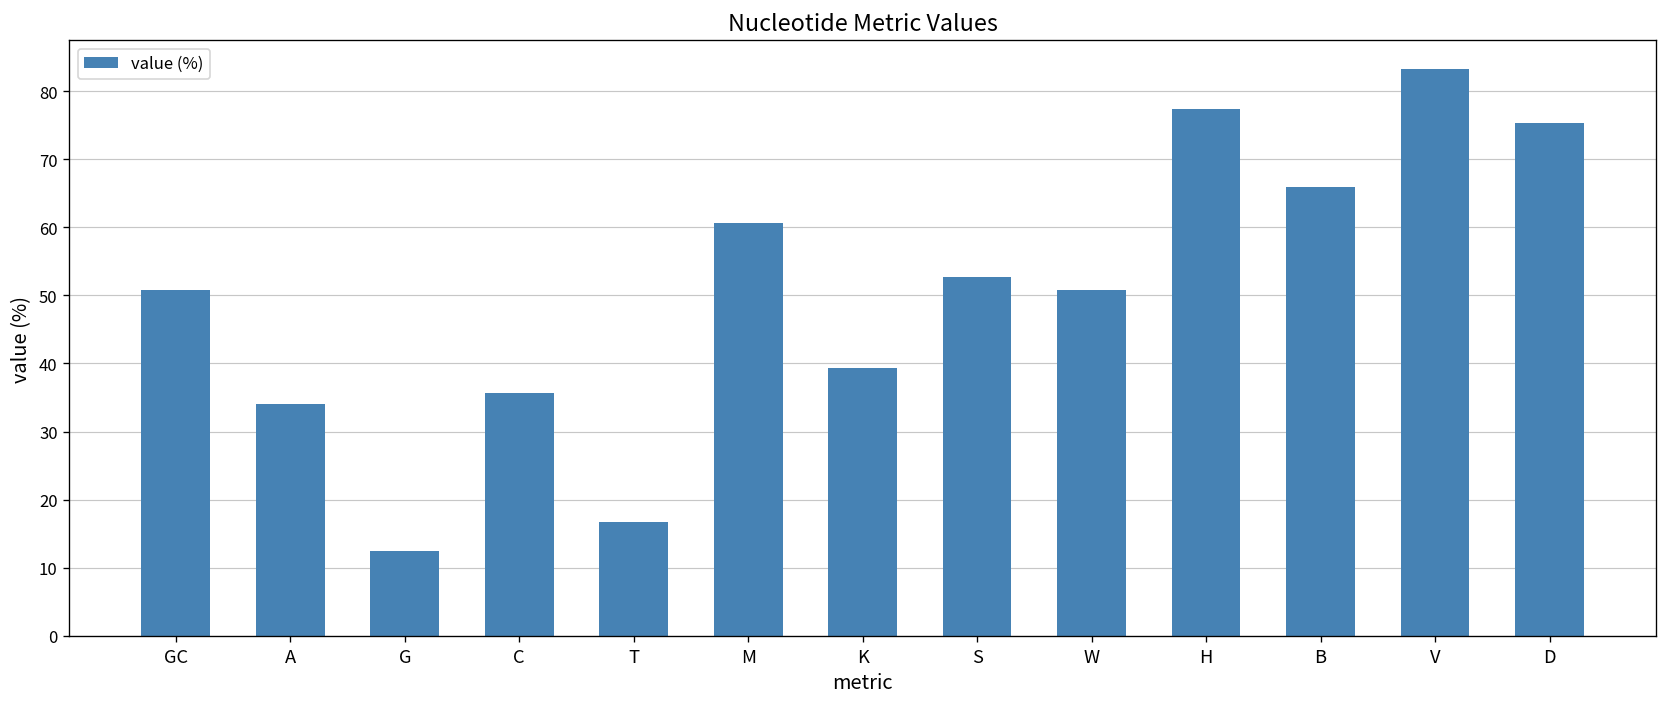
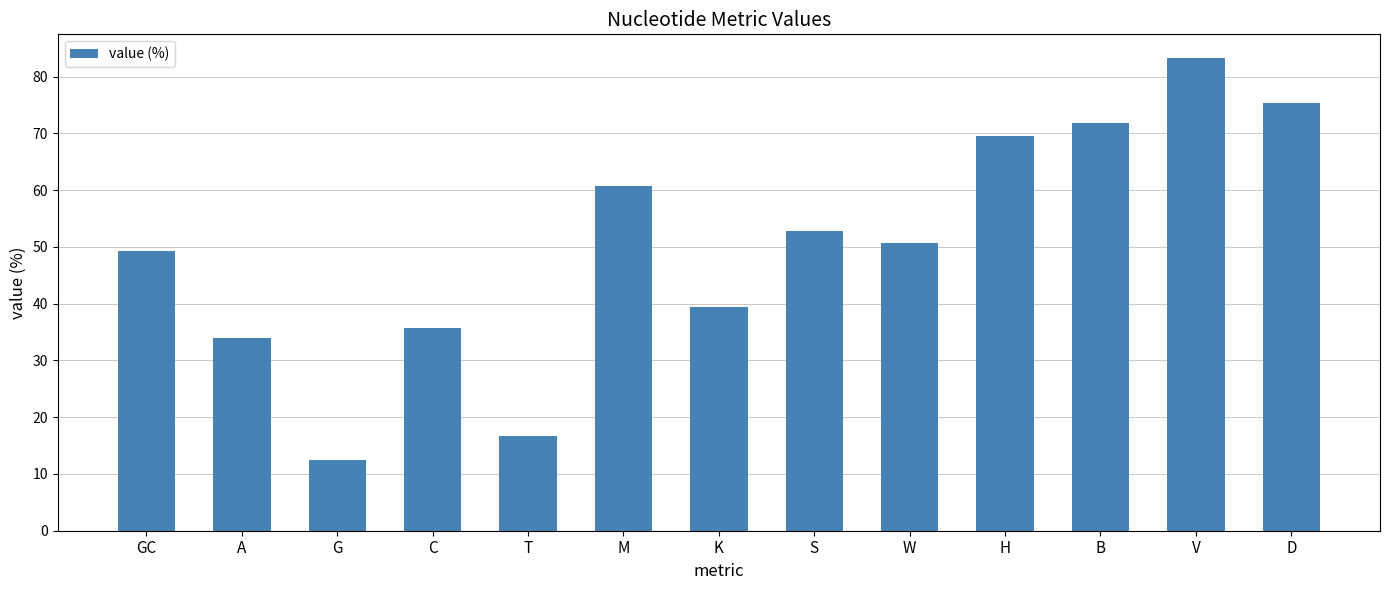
  {
-   "GC": 51,
+   "GC": 49,
    "A": 34,
    "G": 12,
    "C": 36,
    "T": 17,
    "M": 61,
    "K": 39,
    "S": 53,
    "W": 51,
-   "H": 77,
-   "B": 66,
+   "H": 70,
+   "B": 72,
    "V": 83,
    "D": 75
  }
